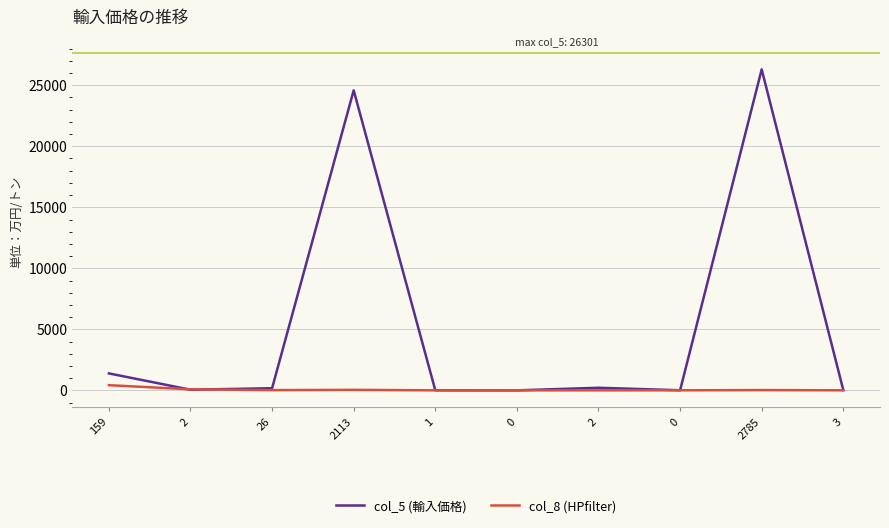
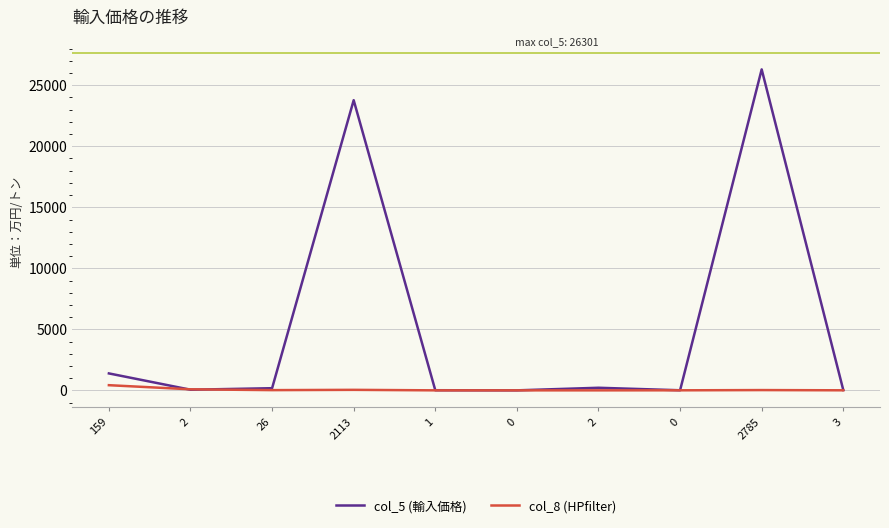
  {
    "col_5 (輸入価格)": {
      "159": 1400,
-     "2113": 24600,
+     "2113": 23800,
      "2785": 26300
    },
    "col_8 (HPfilter)": {
      "159": 400,
      "2113": 0,
      "2785": 0
    }
  }
